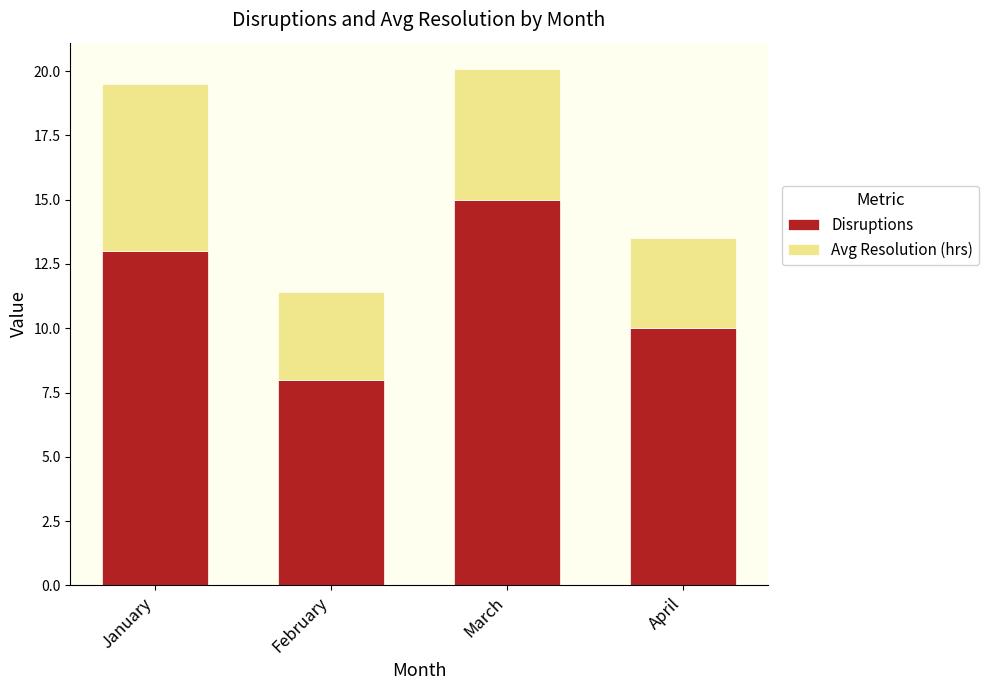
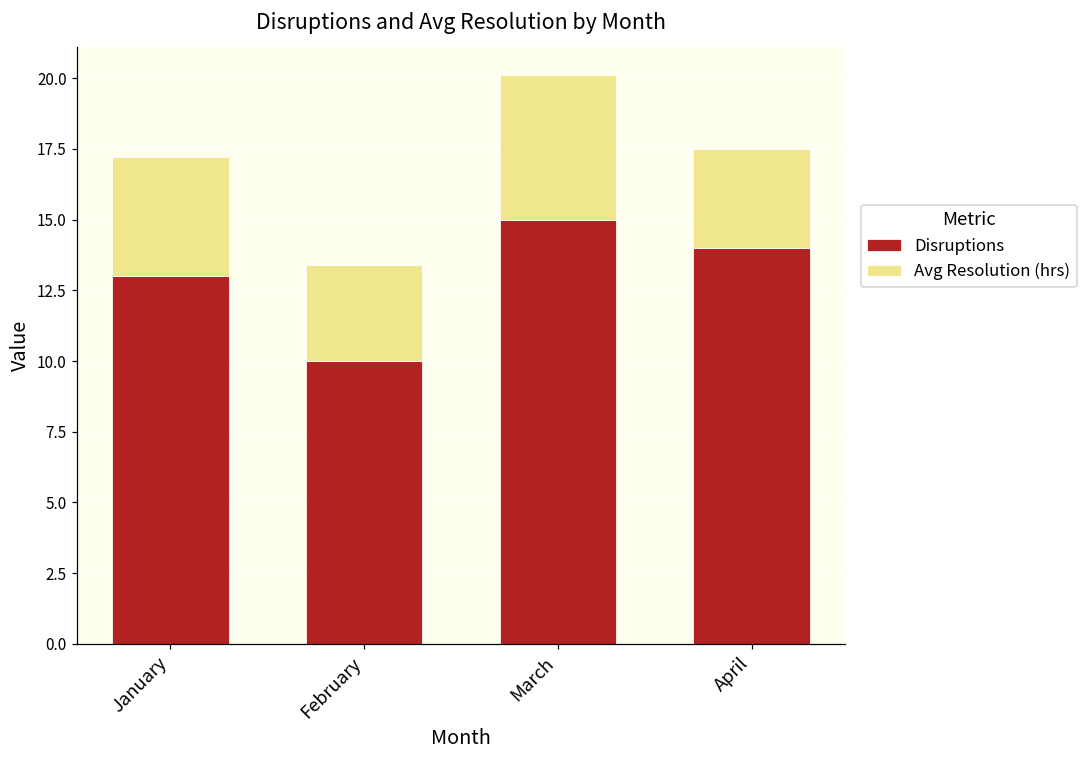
  {
    "Disruptions": {
      "January": 13,
-     "February": 8,
+     "February": 10,
      "March": 15,
-     "April": 10
+     "April": 14
    },
    "Avg Resolution (hrs)": {
-     "January": 6.5,
+     "January": 4.2,
      "February": 3.4,
      "March": 5.1,
      "April": 3.5
    }
  }
